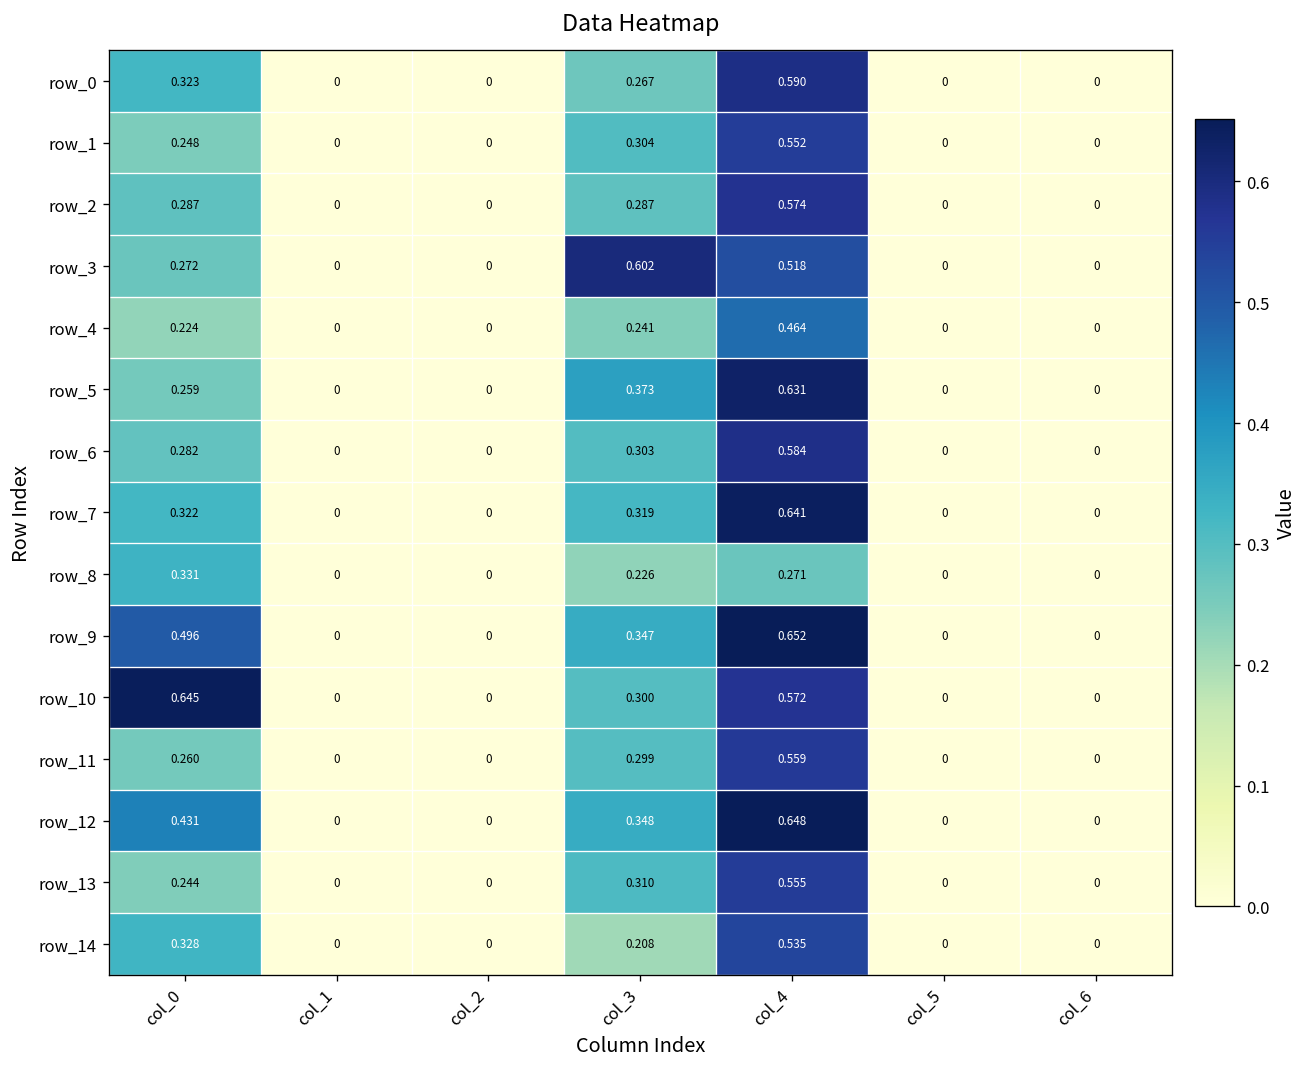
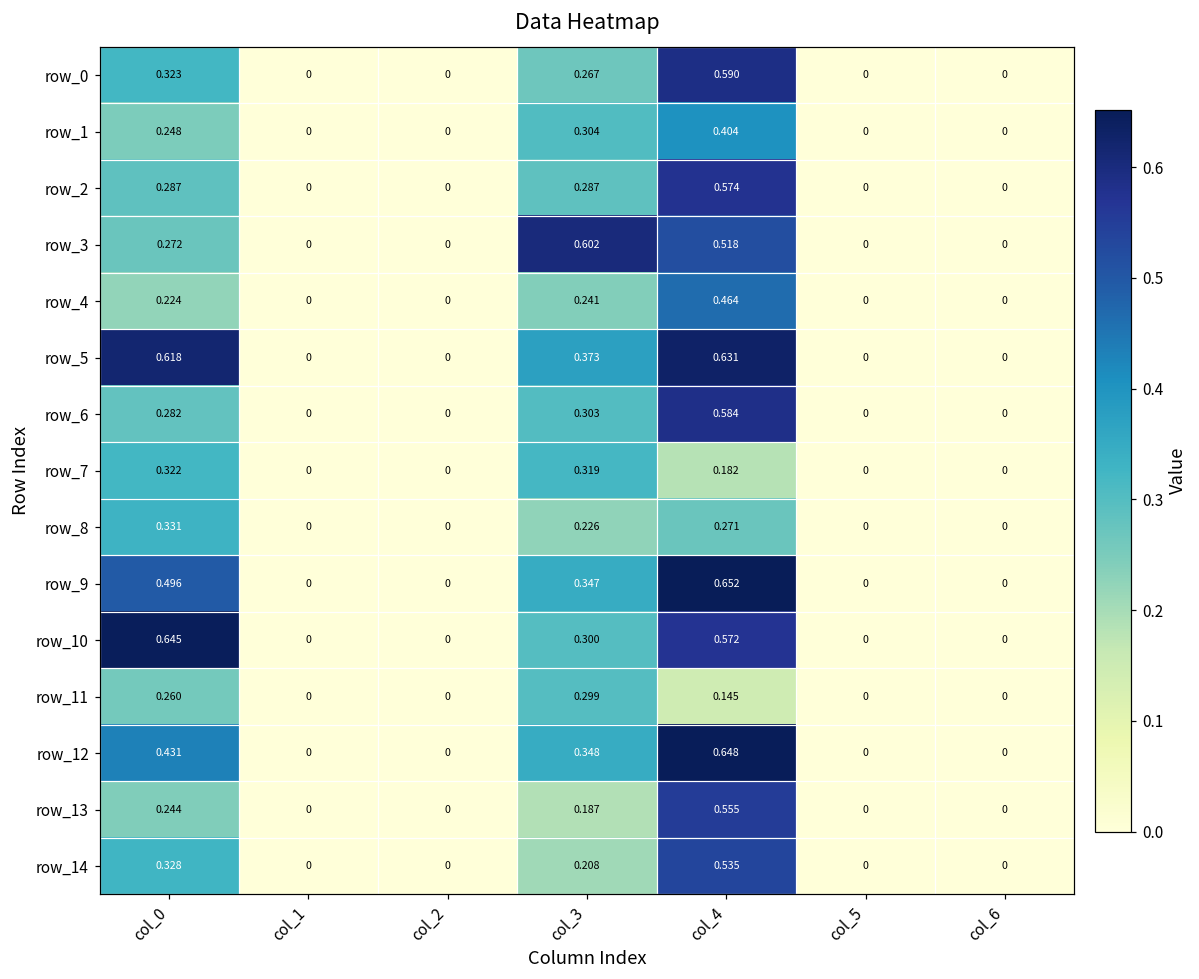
  {
    "row_0": {
      "col_0": 0.323,
      "col_1": 0,
      "col_2": 0,
      "col_3": 0.267,
      "col_4": 0.590,
      "col_5": 0,
      "col_6": 0
    },
    "row_1": {
      "col_0": 0.248,
      "col_1": 0,
      "col_2": 0,
      "col_3": 0.304,
-     "col_4": 0.552,
+     "col_4": 0.404,
      "col_5": 0,
      "col_6": 0
    },
    "row_2": {
      "col_0": 0.287,
      "col_1": 0,
      "col_2": 0,
      "col_3": 0.287,
      "col_4": 0.574,
      "col_5": 0,
      "col_6": 0
    },
    "row_3": {
      "col_0": 0.272,
      "col_1": 0,
      "col_2": 0,
      "col_3": 0.602,
      "col_4": 0.518,
      "col_5": 0,
      "col_6": 0
    },
    "row_4": {
      "col_0": 0.224,
      "col_1": 0,
      "col_2": 0,
      "col_3": 0.241,
      "col_4": 0.464,
      "col_5": 0,
      "col_6": 0
    },
    "row_5": {
-     "col_0": 0.259,
+     "col_0": 0.618,
      "col_1": 0,
      "col_2": 0,
      "col_3": 0.373,
      "col_4": 0.631,
      "col_5": 0,
      "col_6": 0
    },
    "row_6": {
      "col_0": 0.282,
      "col_1": 0,
      "col_2": 0,
      "col_3": 0.303,
      "col_4": 0.584,
      "col_5": 0,
      "col_6": 0
    },
    "row_7": {
      "col_0": 0.322,
      "col_1": 0,
      "col_2": 0,
      "col_3": 0.319,
-     "col_4": 0.641,
+     "col_4": 0.182,
      "col_5": 0,
      "col_6": 0
    },
    "row_8": {
      "col_0": 0.331,
      "col_1": 0,
      "col_2": 0,
      "col_3": 0.226,
      "col_4": 0.271,
      "col_5": 0,
      "col_6": 0
    },
    "row_9": {
      "col_0": 0.496,
      "col_1": 0,
      "col_2": 0,
      "col_3": 0.347,
      "col_4": 0.652,
      "col_5": 0,
      "col_6": 0
    },
    "row_10": {
      "col_0": 0.645,
      "col_1": 0,
      "col_2": 0,
      "col_3": 0.300,
      "col_4": 0.572,
      "col_5": 0,
      "col_6": 0
    },
    "row_11": {
      "col_0": 0.260,
      "col_1": 0,
      "col_2": 0,
      "col_3": 0.299,
-     "col_4": 0.559,
+     "col_4": 0.145,
      "col_5": 0,
      "col_6": 0
    },
    "row_12": {
      "col_0": 0.431,
      "col_1": 0,
      "col_2": 0,
      "col_3": 0.348,
      "col_4": 0.648,
      "col_5": 0,
      "col_6": 0
    },
    "row_13": {
      "col_0": 0.244,
      "col_1": 0,
      "col_2": 0,
-     "col_3": 0.310,
+     "col_3": 0.187,
      "col_4": 0.555,
      "col_5": 0,
      "col_6": 0
    },
    "row_14": {
      "col_0": 0.328,
      "col_1": 0,
      "col_2": 0,
      "col_3": 0.208,
      "col_4": 0.535,
      "col_5": 0,
      "col_6": 0
    }
  }
